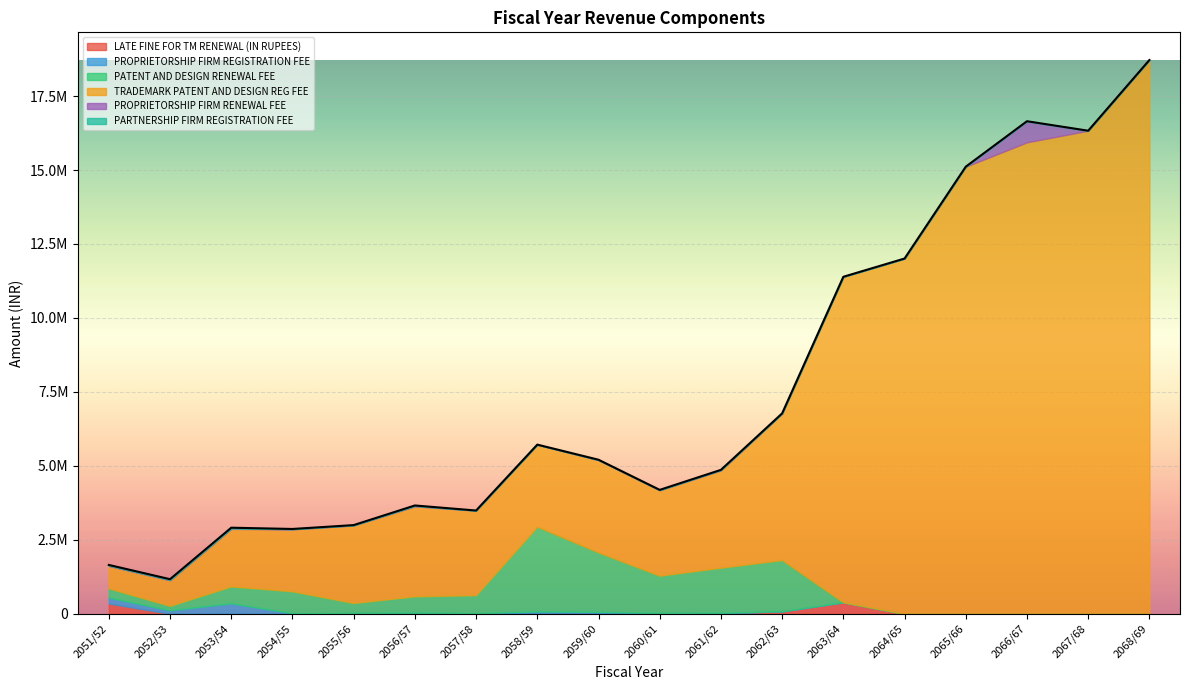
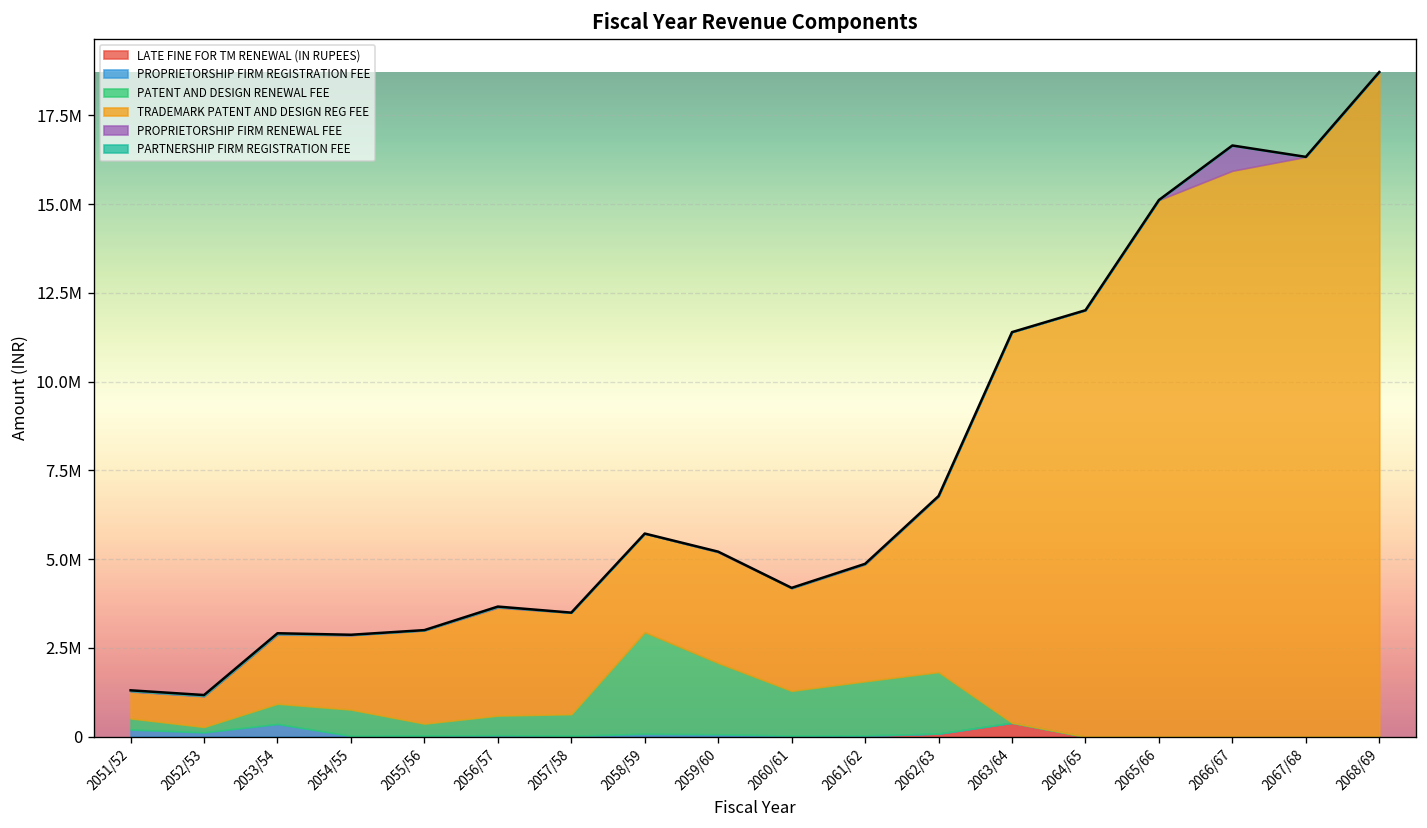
  {
    "LATE FINE FOR TM RENEWAL (IN RUPEES)": {
-     "2051/52": 400000
+     "2051/52": 0
    },
    "PROPRIETORSHIP FIRM REGISTRATION FEE": {
      "2051/52": 200000,
      "2052/53": 100000,
      "2053/54": 300000
    },
    "TRADEMARK PATENT AND DESIGN REG FEE": {
      "2066/67": 15900000
    }
  }
